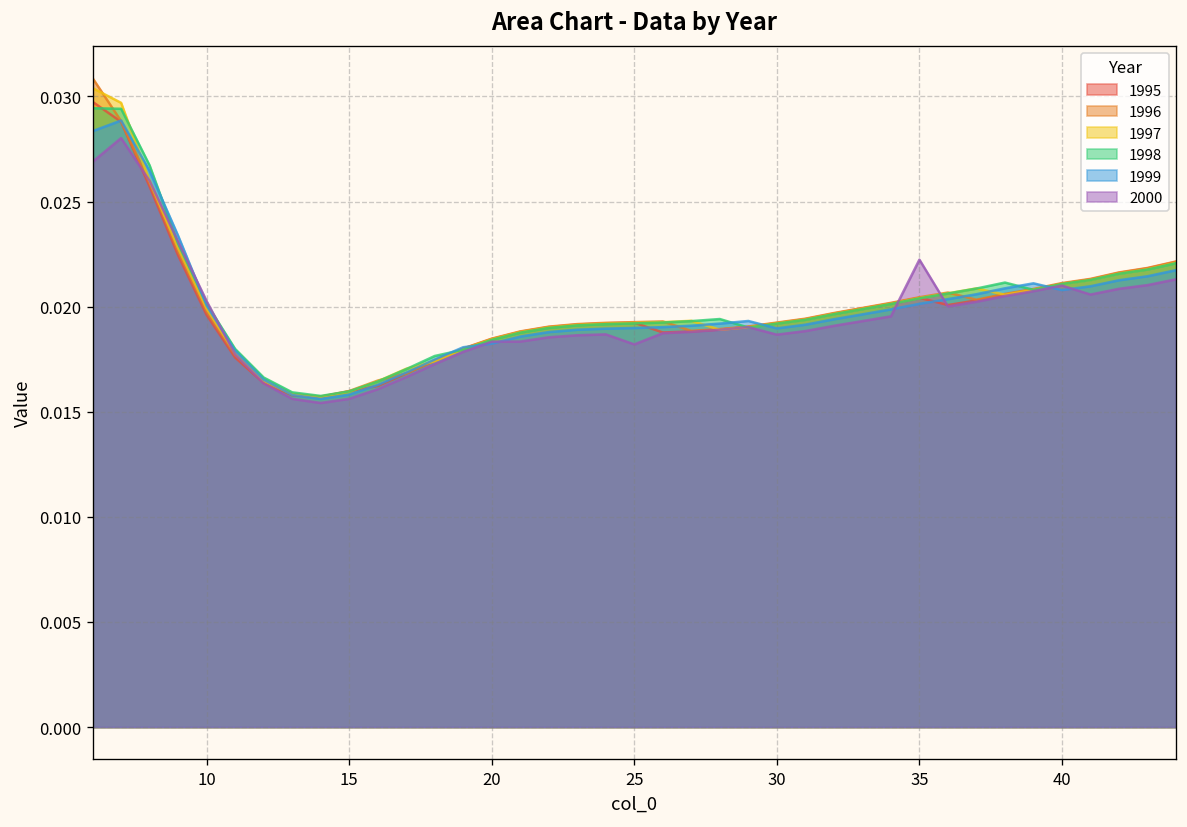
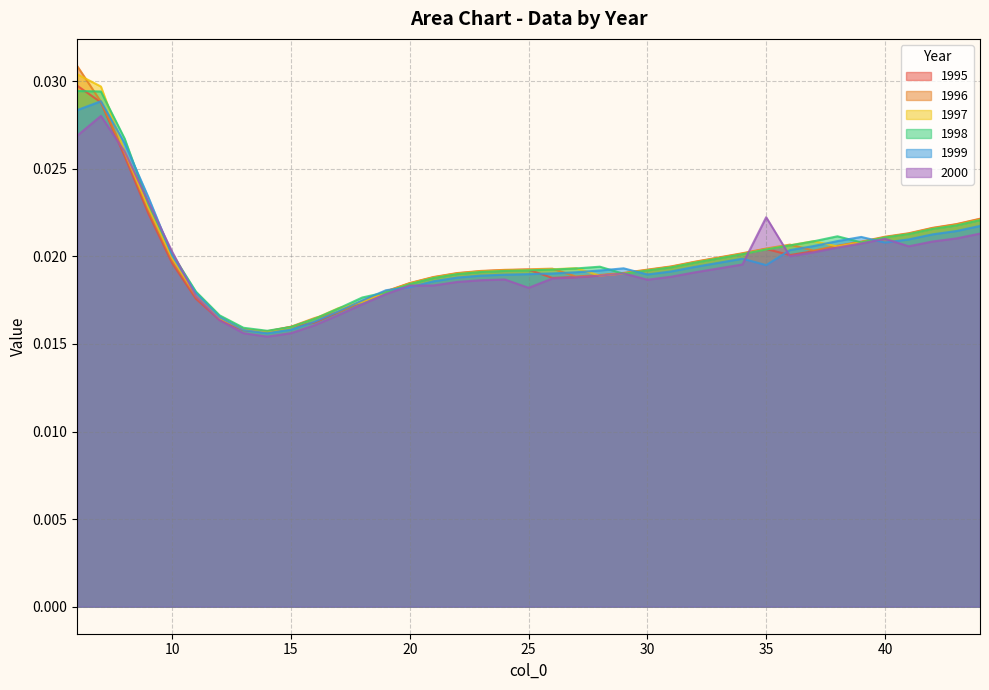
  {
    "1999": {
      "25": 0.0190,
      "30": 0.0190,
-     "35": 0.0201,
+     "35": 0.0195,
      "40": 0.0208
    },
    "2000": {
      "15": 0.0156,
      "25": 0.0182,
      "30": 0.0187,
      "35": 0.0222
    }
  }
